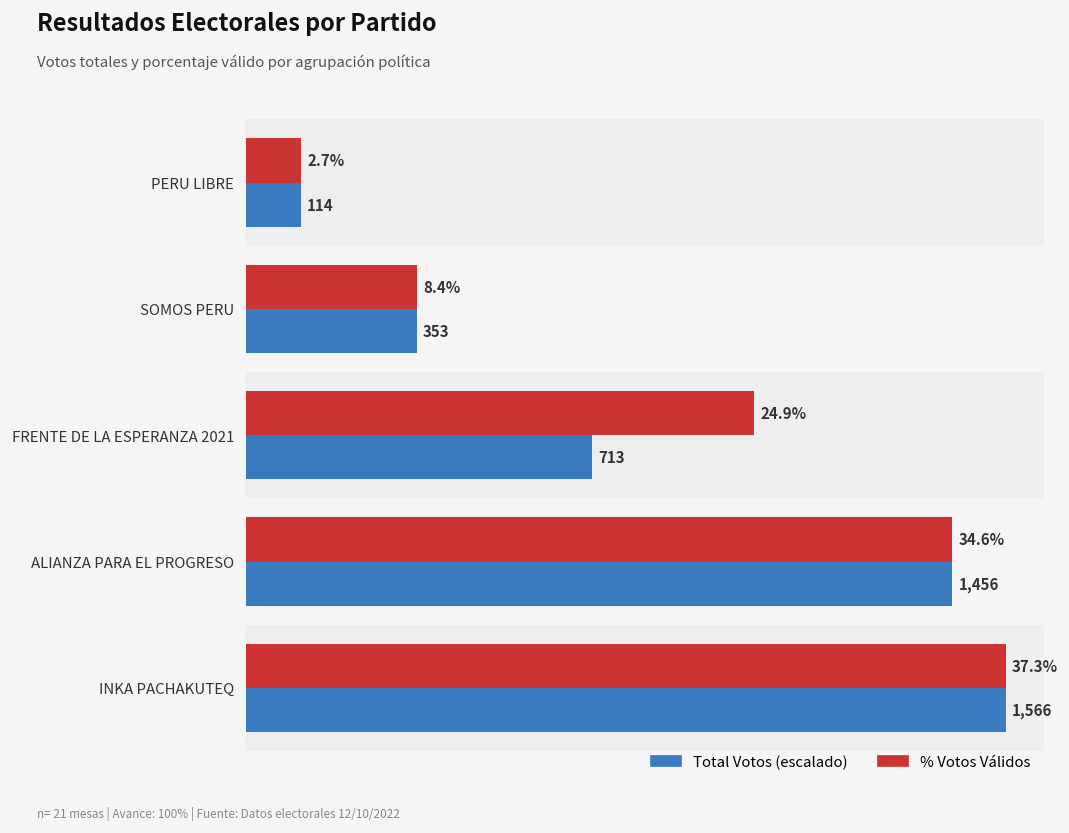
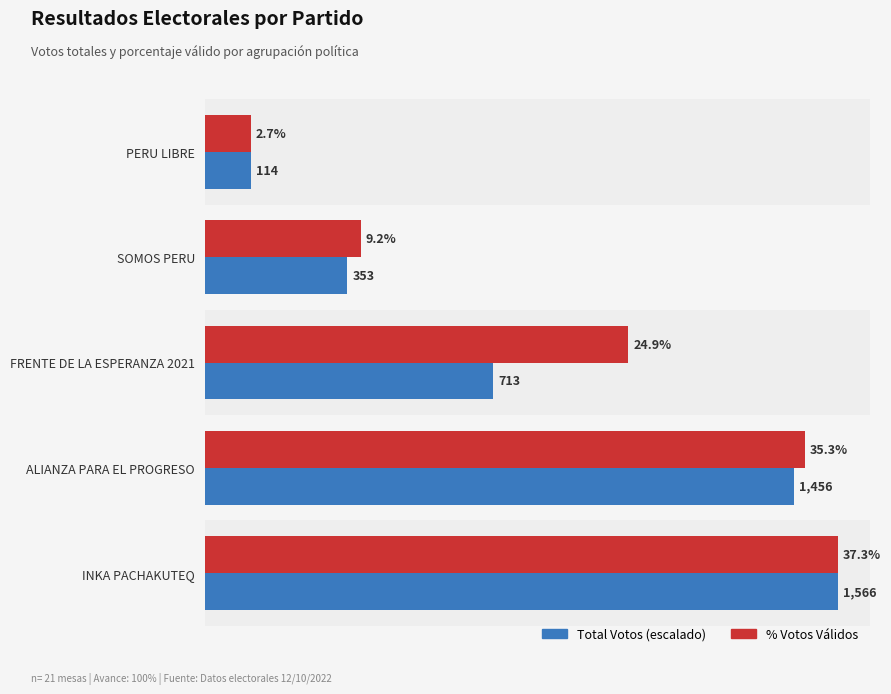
  {
    "% Votos Válidos": {
      "PERU LIBRE": "2.7%",
-     "SOMOS PERU": "8.4%",
+     "SOMOS PERU": "9.2%",
      "FRENTE DE LA ESPERANZA 2021": "24.9%",
-     "ALIANZA PARA EL PROGRESO": "34.6%",
+     "ALIANZA PARA EL PROGRESO": "35.3%",
      "INKA PACHAKUTEQ": "37.3%"
    }
  }
